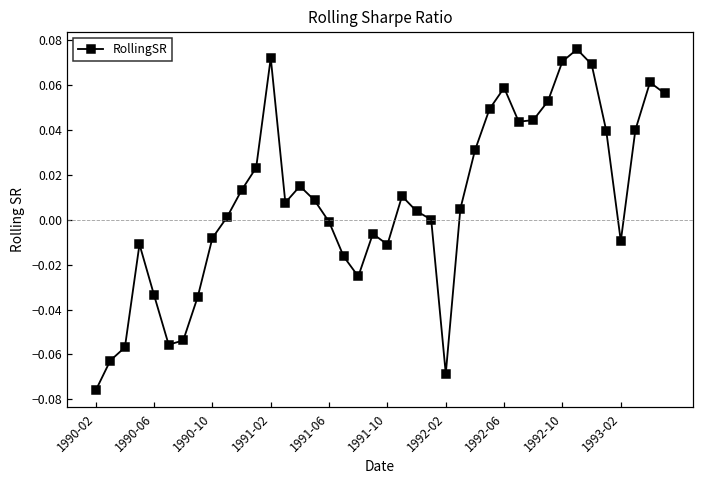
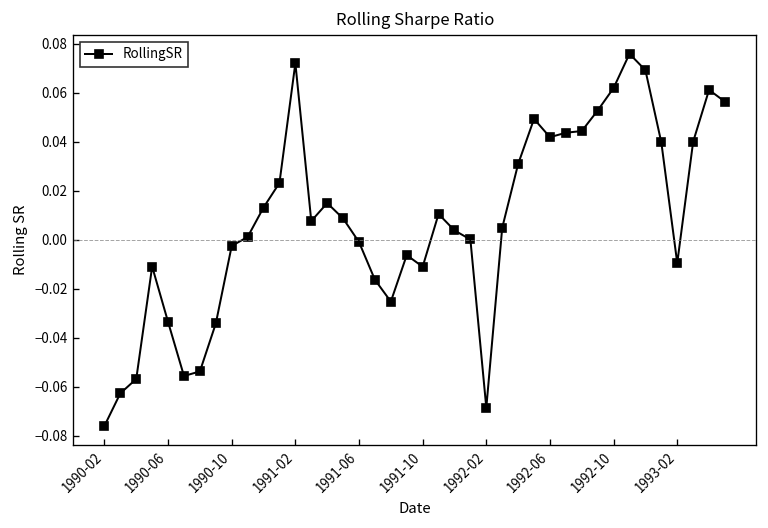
  {
    "1990-02": -0.076,
    "1990-06": -0.034,
-   "1990-10": -0.008,
+   "1990-10": -0.002,
    "1991-02": 0.072,
    "1991-06": -0.001,
    "1991-10": -0.011,
    "1992-02": -0.069,
-   "1992-06": 0.059,
-   "1992-10": 0.071,
+   "1992-06": 0.042,
+   "1992-10": 0.062,
    "1993-02": -0.010
  }
